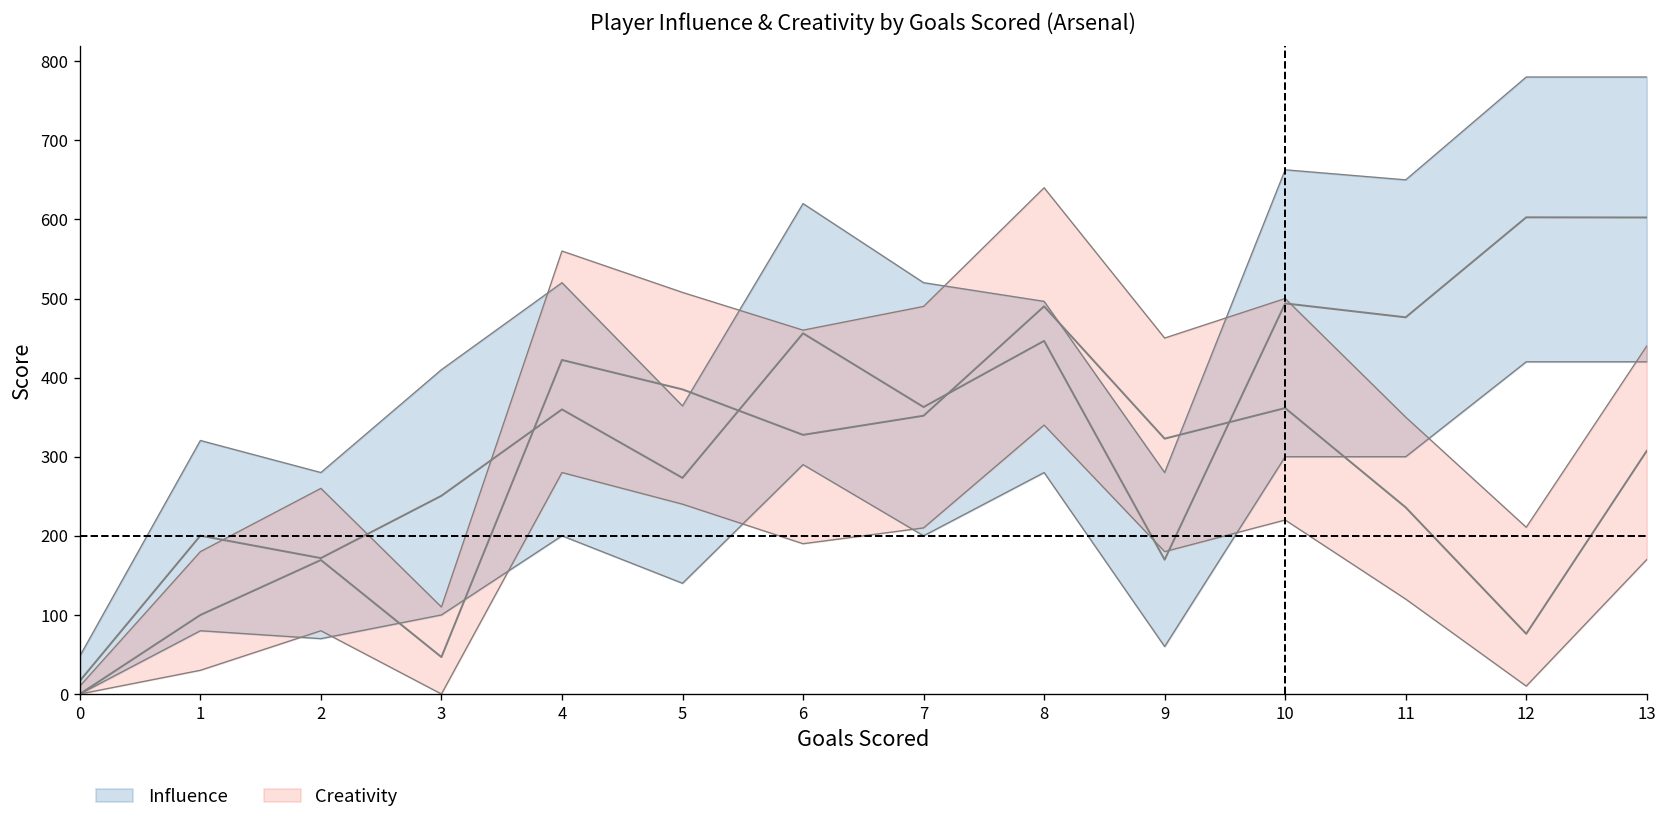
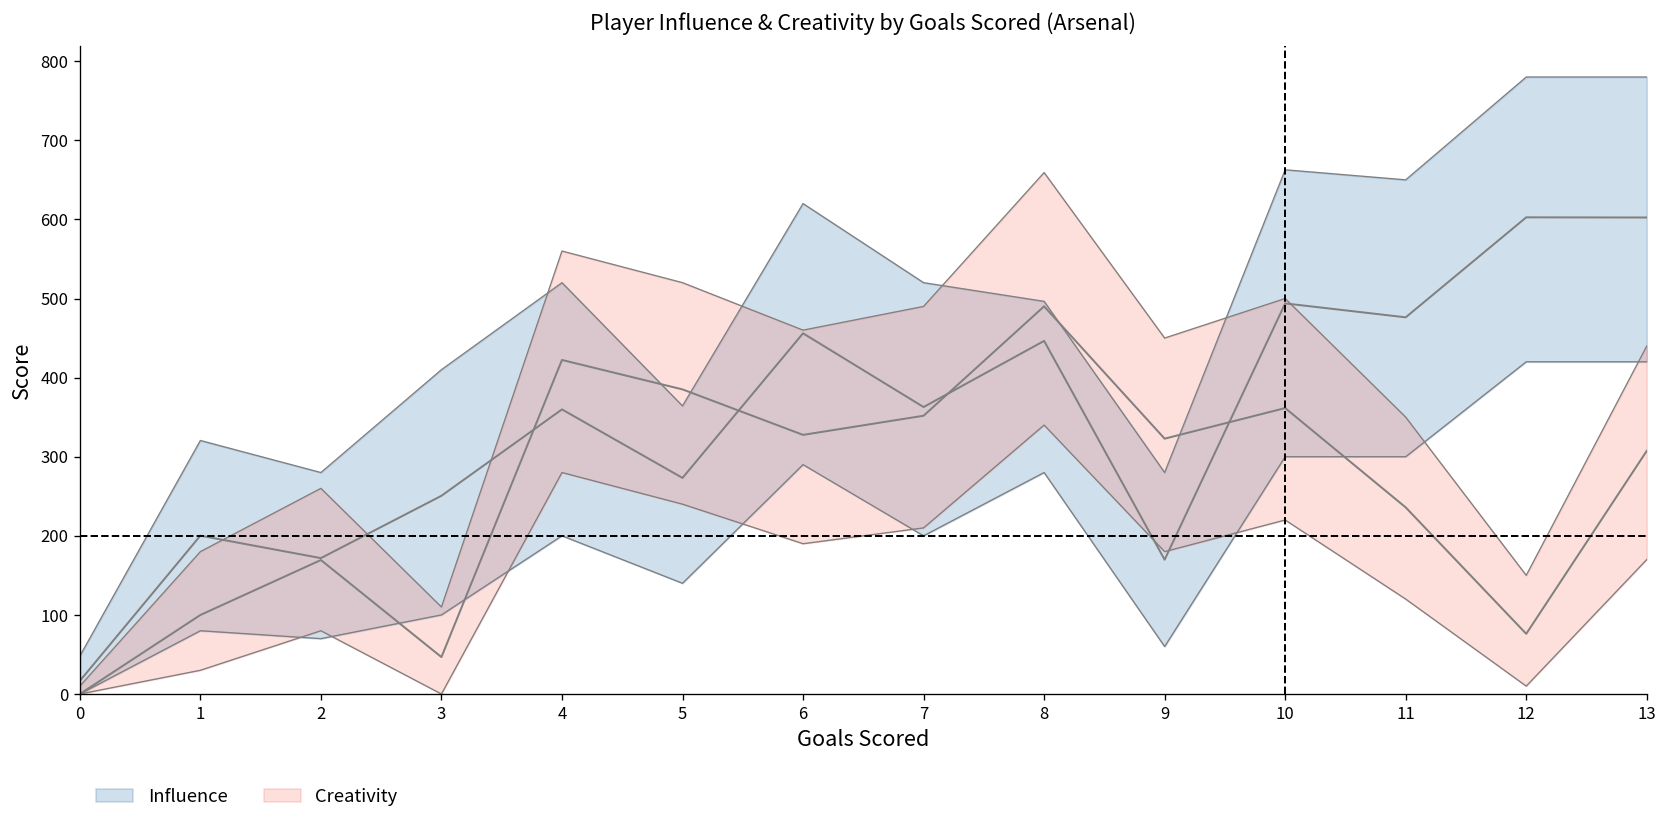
  {
    "Influence": {
      "0": 50,
      "1": 320,
      "2": 280,
      "3": 410,
      "4": 520,
      "5": 360,
      "6": 620,
      "7": 520,
      "8": 500,
      "9": 280,
      "10": 660,
      "11": 650,
      "12": 780,
      "13": 780
    },
    "Creativity": {
      "0": 10,
      "1": 180,
      "2": 260,
      "3": 110,
      "4": 560,
-     "5": 510,
+     "5": 520,
      "6": 460,
      "7": 490,
-     "8": 640,
+     "8": 660,
      "9": 450,
      "10": 500,
      "11": 350,
-     "12": 210,
+     "12": 150,
      "13": 440
    }
  }
